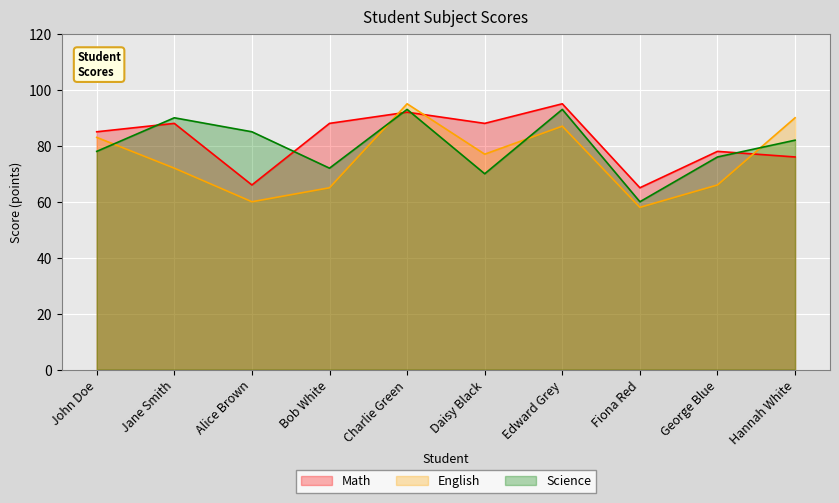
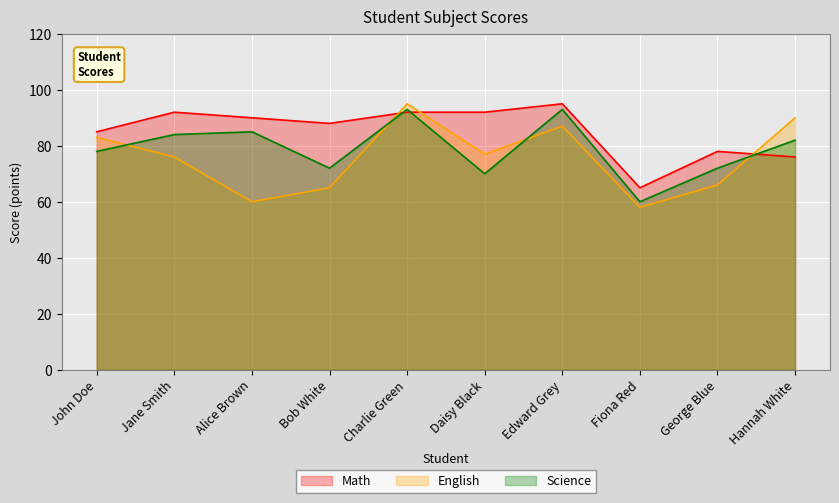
  {
    "Math": {
      "John Doe": 85,
-     "Jane Smith": 88,
-     "Alice Brown": 66,
+     "Jane Smith": 92,
+     "Alice Brown": 90,
      "Bob White": 88,
      "Charlie Green": 92,
-     "Daisy Black": 88,
+     "Daisy Black": 92,
      "Edward Grey": 95,
      "Fiona Red": 65,
      "George Blue": 78,
      "Hannah White": 76
    },
    "English": {
      "John Doe": 83,
-     "Jane Smith": 72,
+     "Jane Smith": 76,
      "Alice Brown": 60,
      "Bob White": 65,
      "Charlie Green": 95,
      "Daisy Black": 77,
      "Edward Grey": 87,
      "Fiona Red": 58,
      "George Blue": 66,
      "Hannah White": 90
    },
    "Science": {
      "John Doe": 78,
-     "Jane Smith": 90,
+     "Jane Smith": 84,
      "Alice Brown": 85,
      "Bob White": 72,
      "Charlie Green": 93,
      "Daisy Black": 70,
      "Edward Grey": 93,
      "Fiona Red": 60,
-     "George Blue": 76,
+     "George Blue": 72,
      "Hannah White": 82
    }
  }
